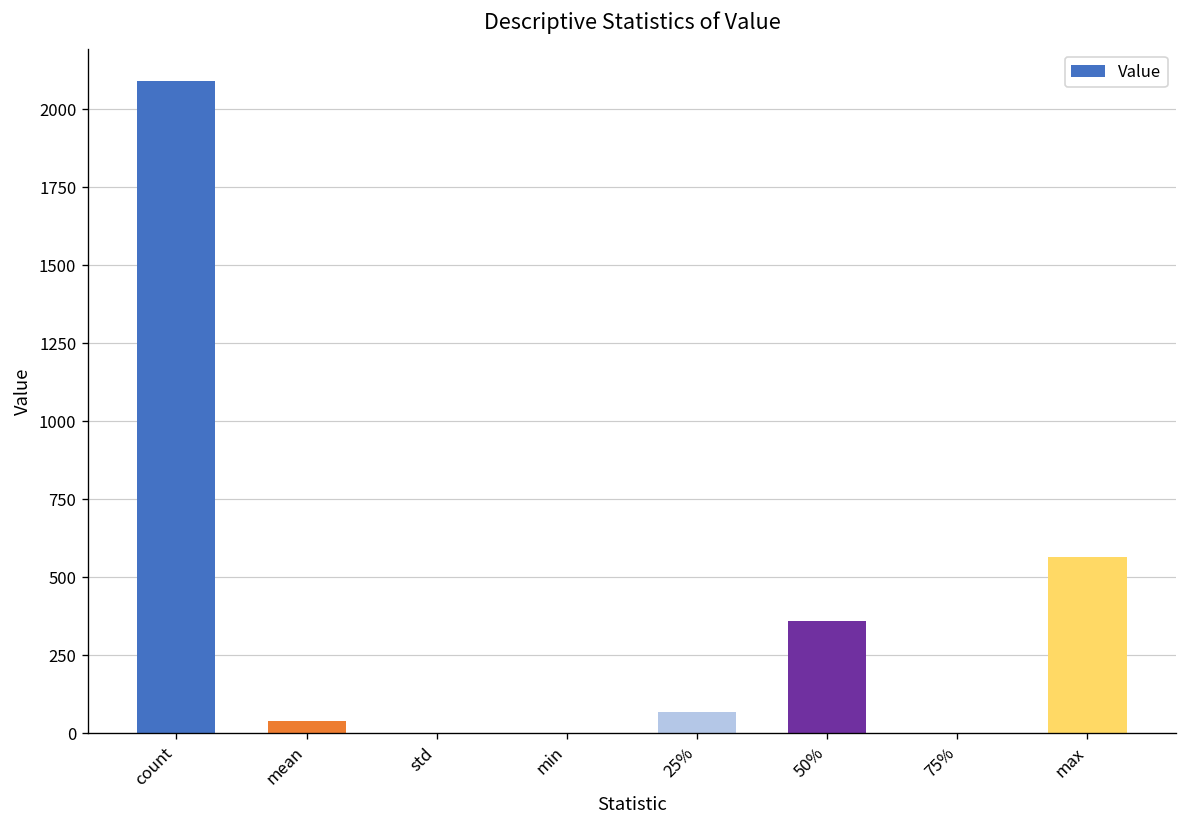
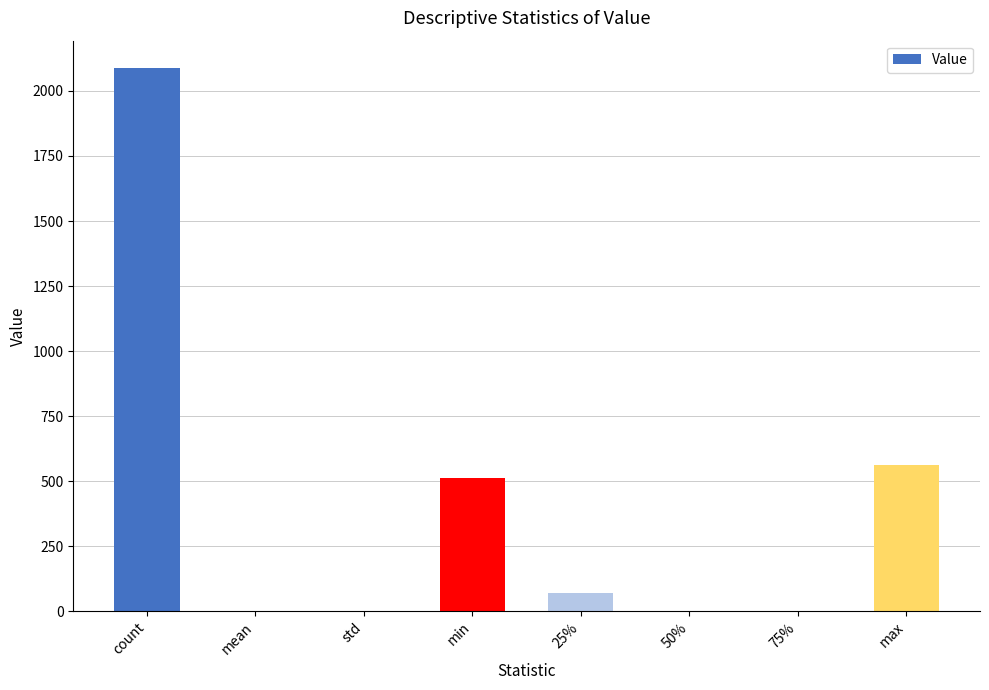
  {
    "count": 2090,
-   "mean": 40,
-   "min": 0,
+   "mean": 0,
+   "min": 510,
    "25%": 70,
-   "50%": 360,
+   "50%": 0,
    "max": 560
  }
